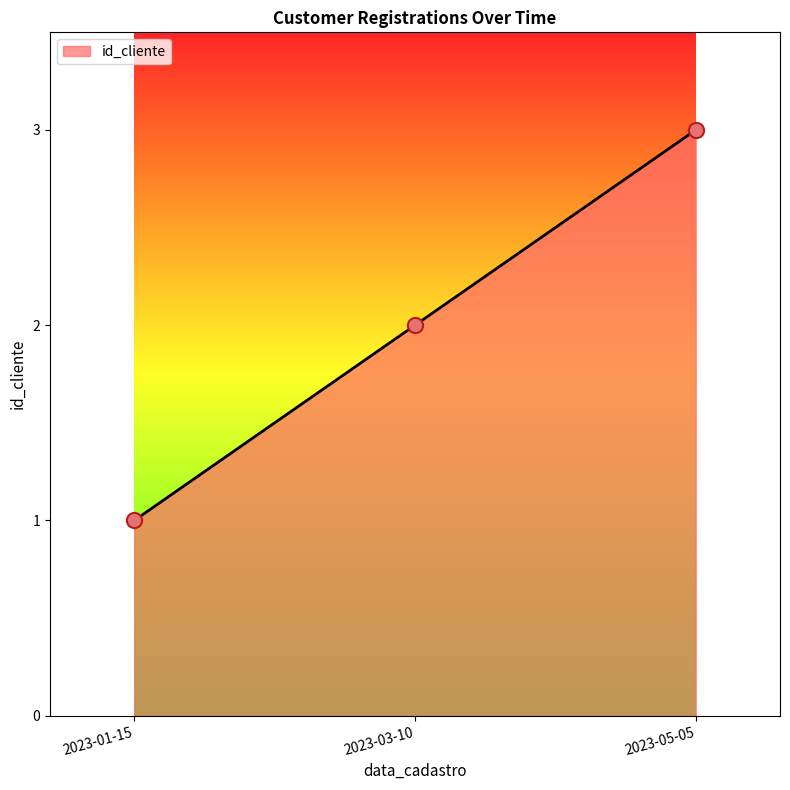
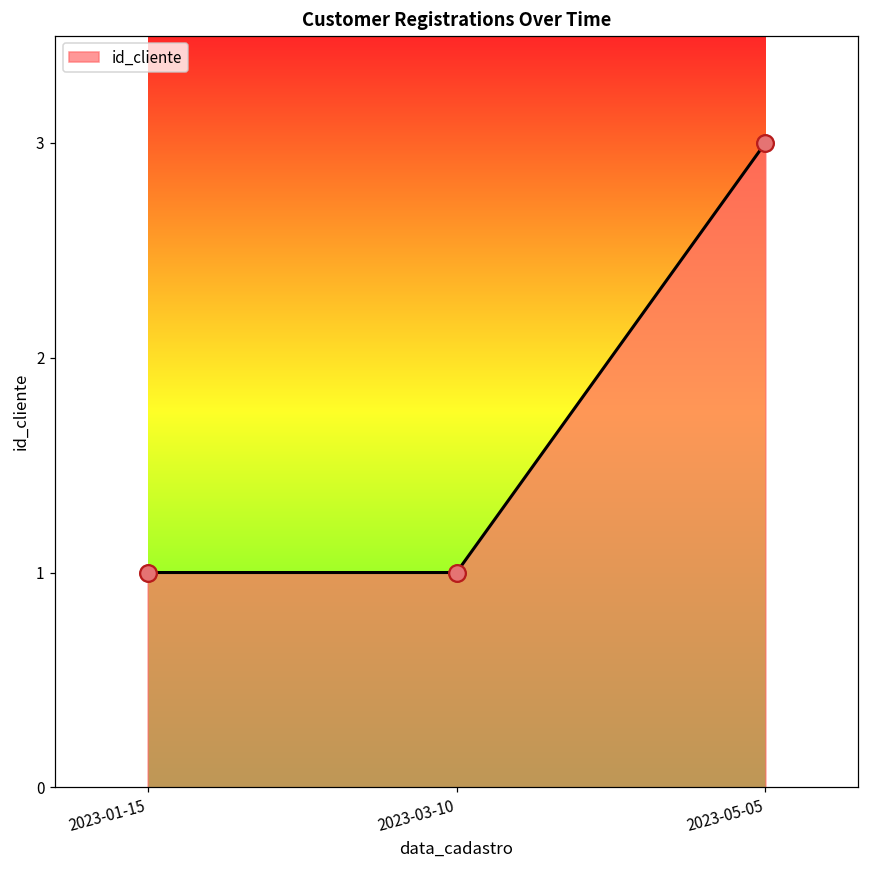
  {
    "2023-01-15": 1,
-   "2023-03-10": 2,
+   "2023-03-10": 1,
    "2023-05-05": 3
  }
